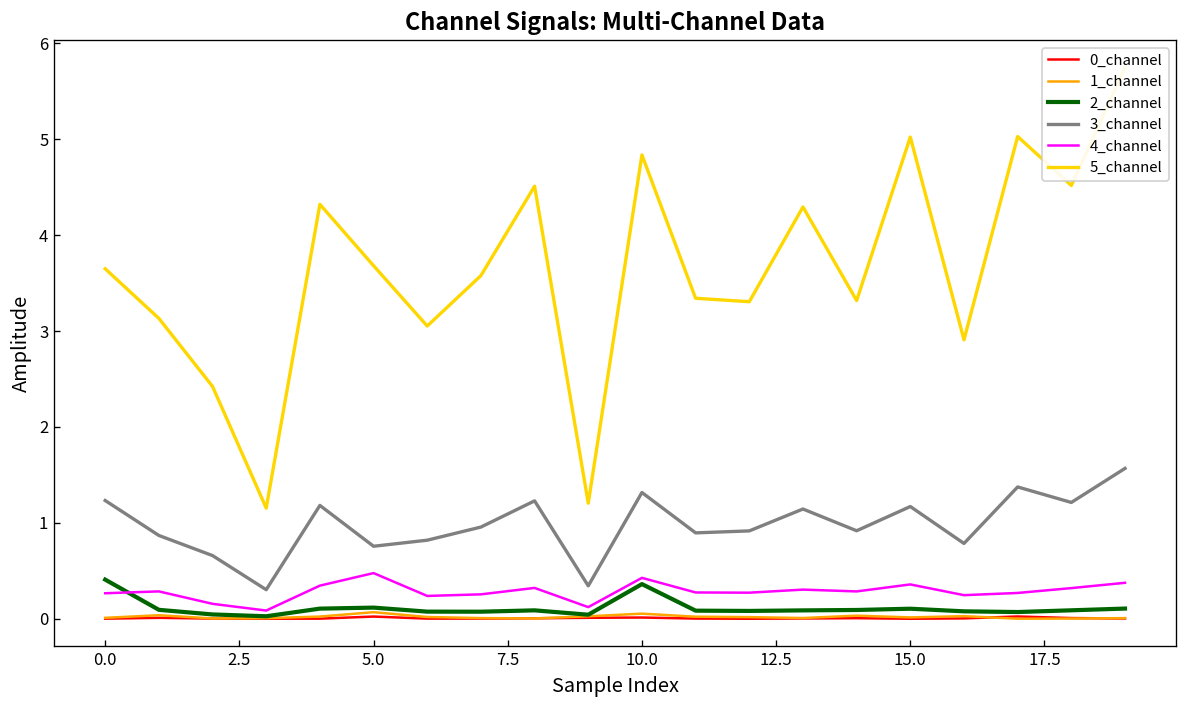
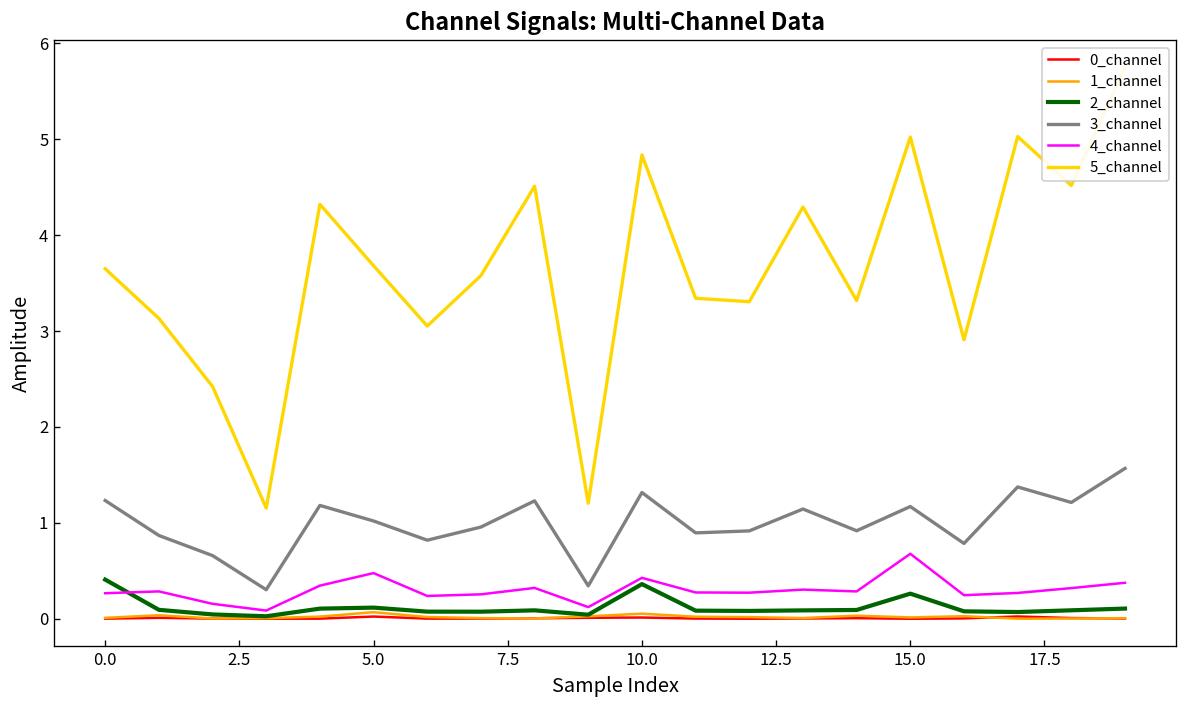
  {
    "0_channel": {
      "5.0": 0.0,
      "10.0": 0.0
    },
    "2_channel": {
      "0.0": 0.4,
      "5.0": 0.1,
      "10.0": 0.4,
-     "15.0": 0.1
+     "15.0": 0.3
    },
    "3_channel": {
      "0.0": 1.2,
-     "5.0": 0.8,
+     "5.0": 1.0,
      "10.0": 1.3,
      "15.0": 1.2
    },
    "4_channel": {
      "0.0": 0.3,
      "5.0": 0.5,
      "10.0": 0.4,
-     "15.0": 0.4
+     "15.0": 0.7
    }
  }
